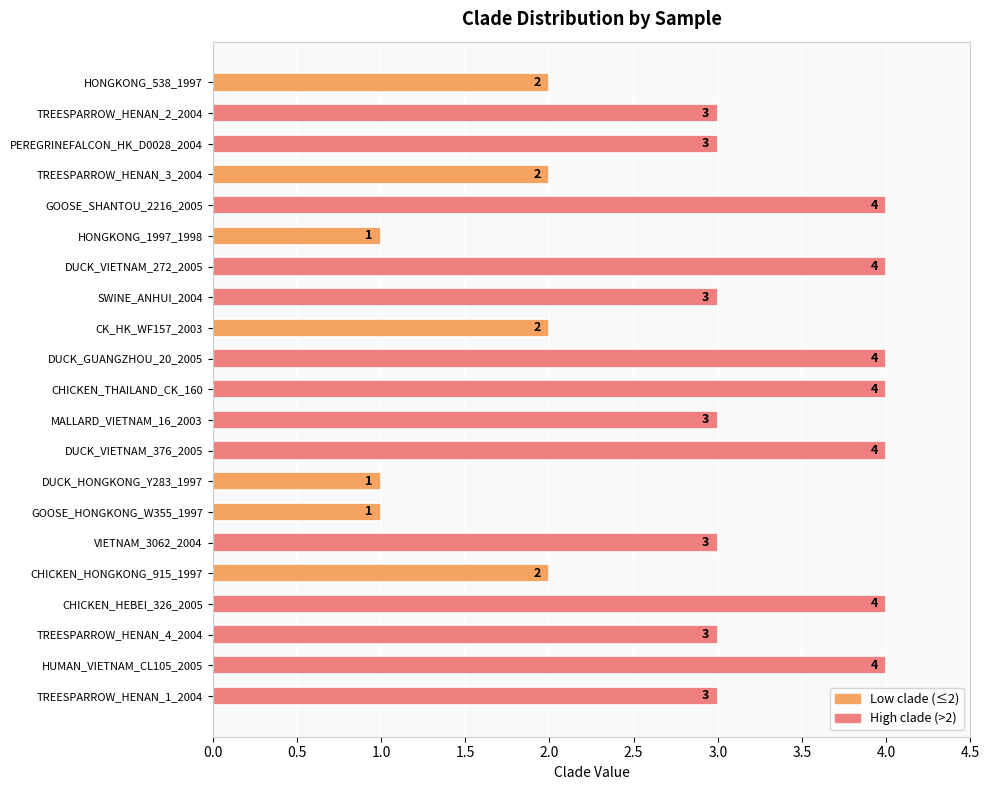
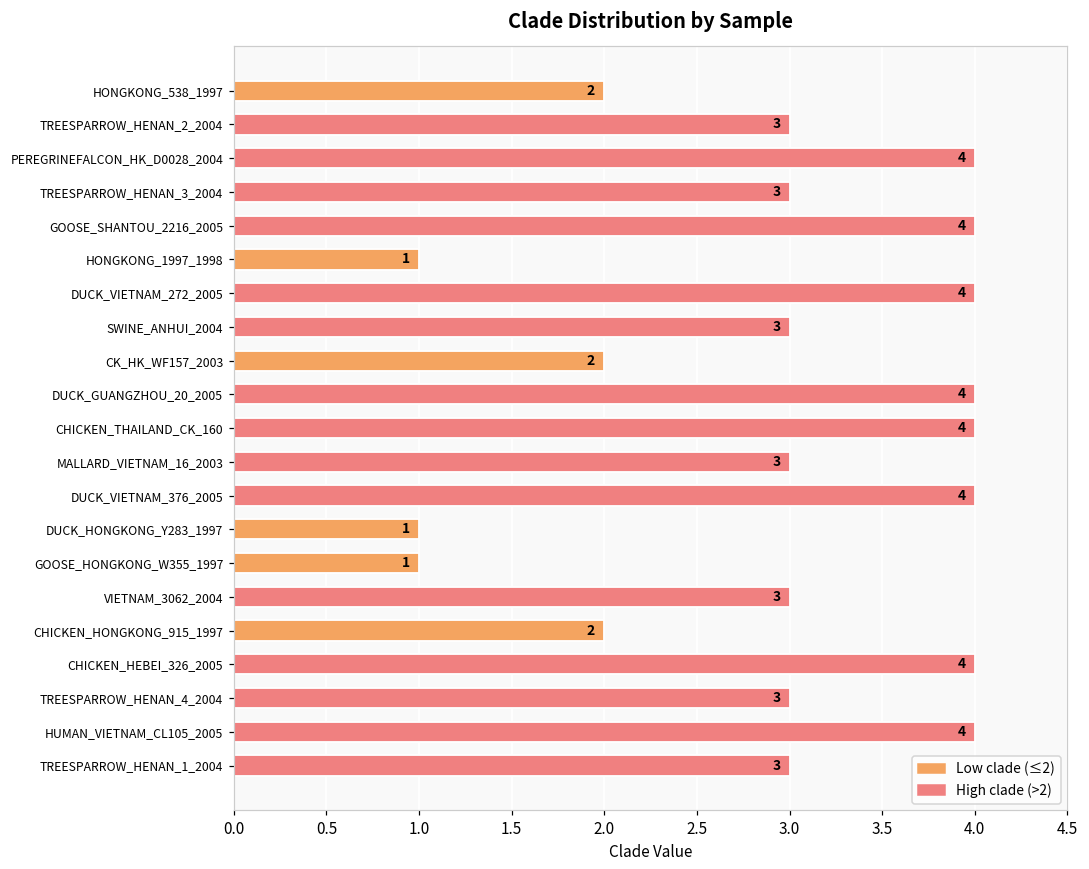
  {
    "HONGKONG_538_1997": 2,
    "TREESPARROW_HENAN_2_2004": 3,
-   "PEREGRINEFALCON_HK_D0028_2004": 3,
-   "TREESPARROW_HENAN_3_2004": 2,
+   "PEREGRINEFALCON_HK_D0028_2004": 4,
+   "TREESPARROW_HENAN_3_2004": 3,
    "GOOSE_SHANTOU_2216_2005": 4,
    "HONGKONG_1997_1998": 1,
    "DUCK_VIETNAM_272_2005": 4,
    "SWINE_ANHUI_2004": 3,
    "CK_HK_WF157_2003": 2,
    "DUCK_GUANGZHOU_20_2005": 4,
    "CHICKEN_THAILAND_CK_160": 4,
    "MALLARD_VIETNAM_16_2003": 3,
    "DUCK_VIETNAM_376_2005": 4,
    "DUCK_HONGKONG_Y283_1997": 1,
    "GOOSE_HONGKONG_W355_1997": 1,
    "VIETNAM_3062_2004": 3,
    "CHICKEN_HONGKONG_915_1997": 2,
    "CHICKEN_HEBEI_326_2005": 4,
    "TREESPARROW_HENAN_4_2004": 3,
    "HUMAN_VIETNAM_CL105_2005": 4,
    "TREESPARROW_HENAN_1_2004": 3
  }
